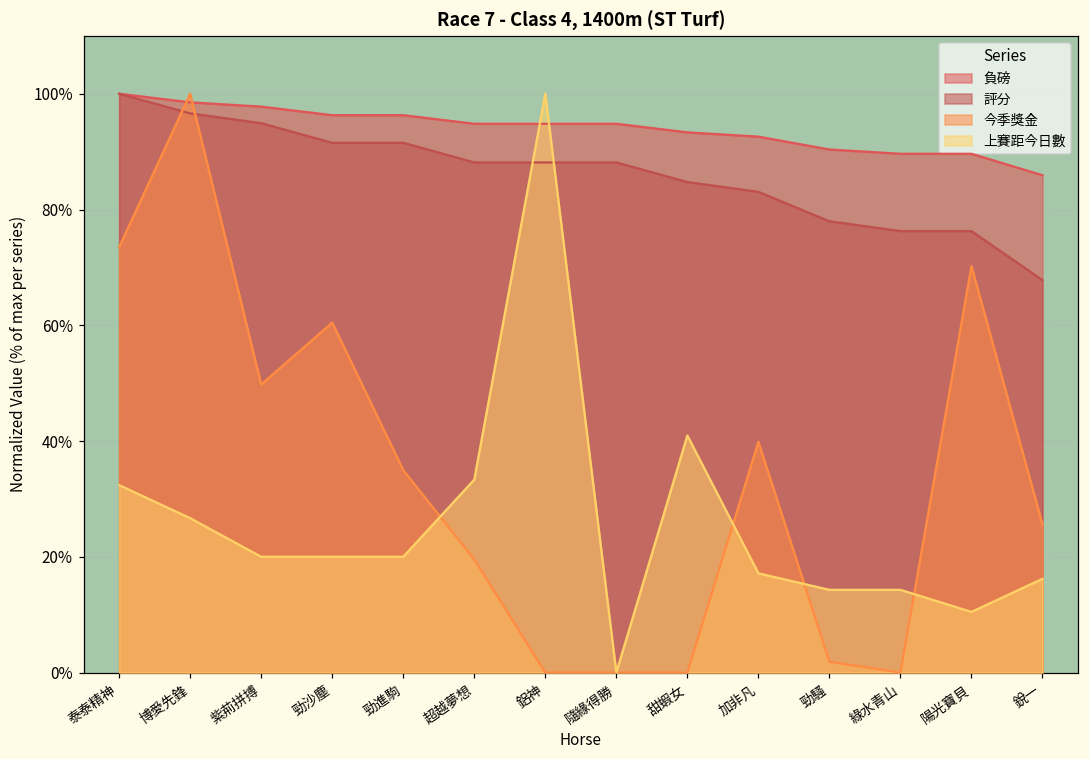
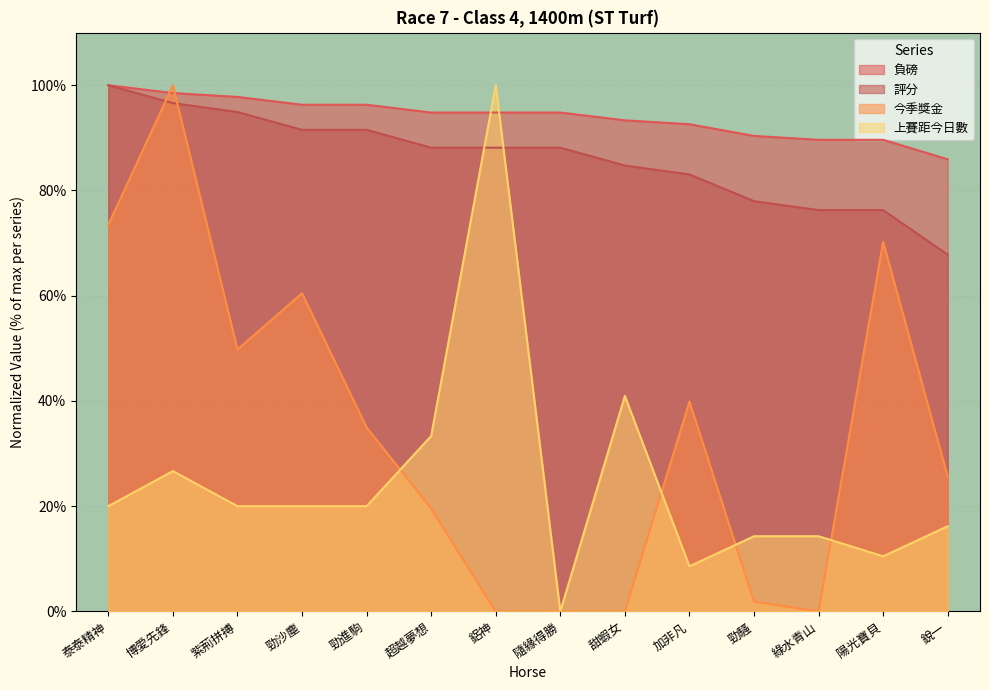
  {
    "上賽距今日數": {
-     "泰泰精神": "32%",
+     "泰泰精神": "20%",
      "博愛先鋒": "27%",
      "紫荊拼搏": "20%",
      "勁沙塵": "20%",
      "勁進駒": "20%",
      "超越夢想": "33%",
      "鋁神": "100%",
      "甜蝦女": "41%",
-     "加非凡": "17%",
+     "加非凡": "9%",
      "勁騷": "14%",
      "綠水青山": "14%",
      "陽光寶貝": "10%",
      "銳一": "16%"
    }
  }
